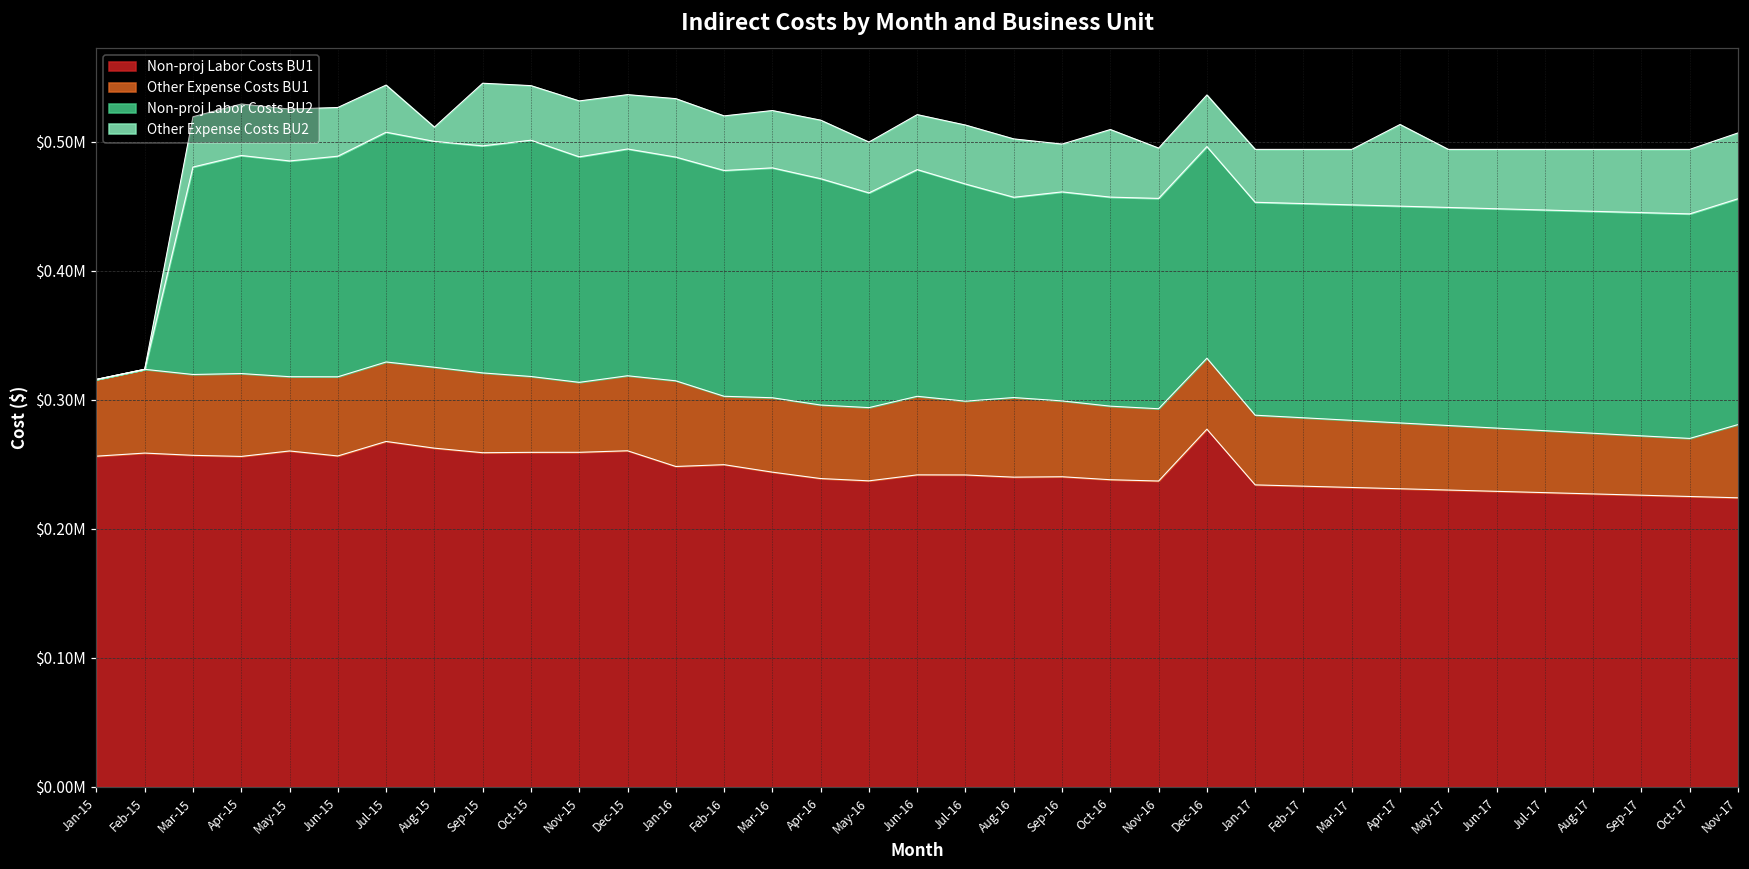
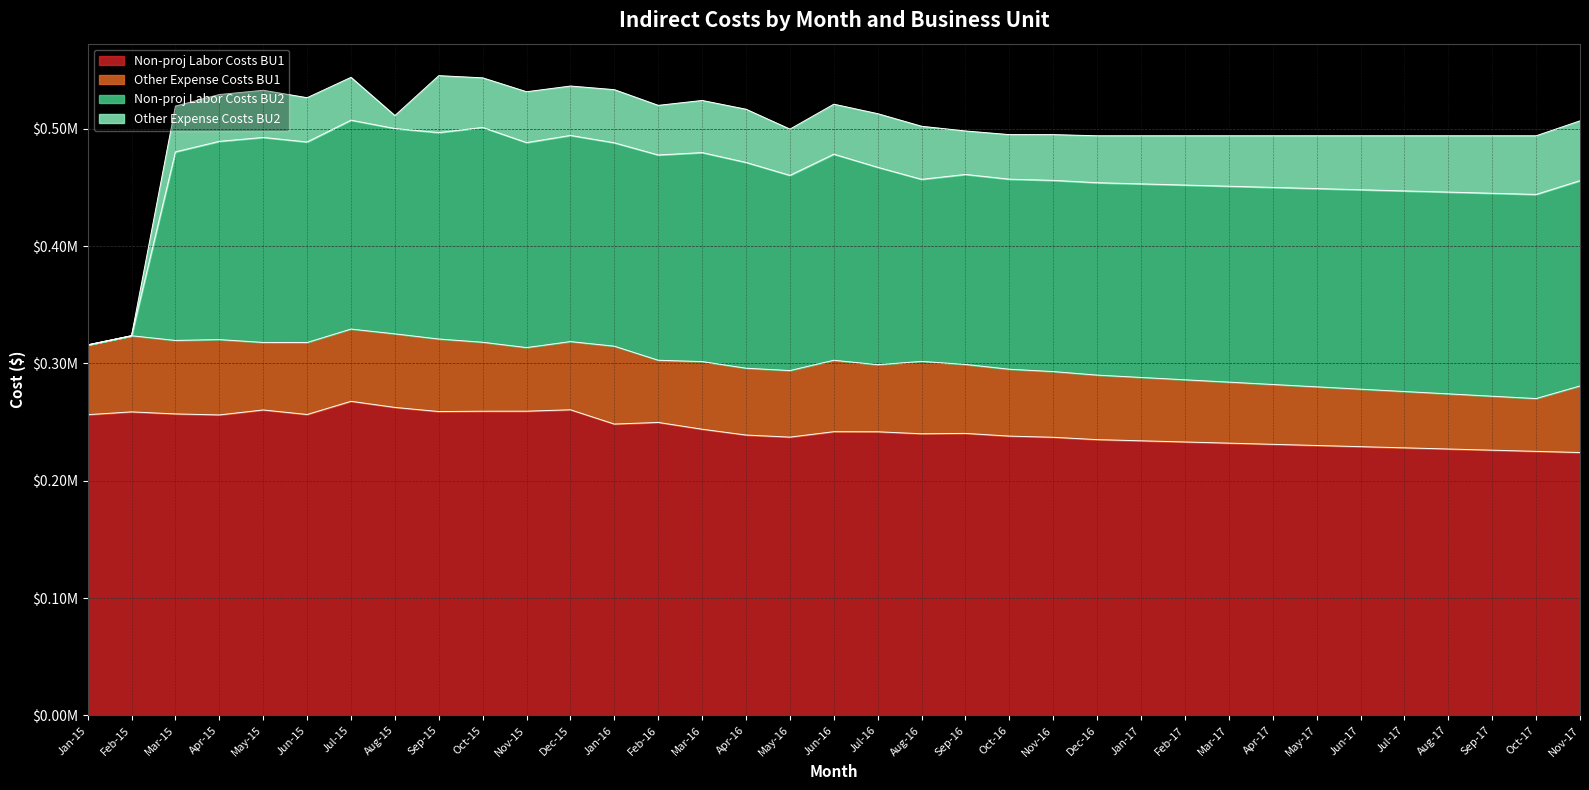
  {
    "Non-proj Labor Costs BU1": {
      "Jan-15": "$256000",
      "Feb-15": "$259000",
      "Mar-15": "$257000",
      "Apr-15": "$256000",
      "May-15": "$260000",
      "Jun-15": "$256000",
      "Jul-15": "$268000",
      "Aug-15": "$262000",
      "Sep-15": "$259000",
      "Oct-15": "$259000",
      "Nov-15": "$259000",
      "Dec-15": "$260000",
      "Jan-16": "$248000",
      "Feb-16": "$250000",
      "Mar-16": "$244000",
      "Apr-16": "$239000",
      "May-16": "$237000",
      "Jun-16": "$242000",
      "Jul-16": "$242000",
      "Aug-16": "$240000",
      "Sep-16": "$240000",
      "Oct-16": "$238000",
      "Nov-16": "$237000",
-     "Dec-16": "$277000",
+     "Dec-16": "$235000",
      "Jan-17": "$234000",
      "Feb-17": "$233000",
      "Mar-17": "$232000",
      "Apr-17": "$231000",
      "May-17": "$230000",
      "Jun-17": "$229000",
      "Jul-17": "$228000",
      "Aug-17": "$227000",
      "Sep-17": "$226000",
      "Oct-17": "$225000",
      "Nov-17": "$224000"
    },
    "Other Expense Costs BU1": {
      "Mar-15": "$63000",
      "Apr-15": "$64000",
      "May-15": "$58000",
      "Jun-15": "$61000",
      "Jul-15": "$62000",
      "Aug-15": "$63000",
      "Sep-15": "$62000",
      "Oct-15": "$59000",
      "Nov-15": "$54000",
      "Dec-15": "$58000",
      "Jan-16": "$66000",
      "Feb-16": "$53000",
      "Mar-16": "$58000",
      "Apr-16": "$57000",
      "May-16": "$57000",
      "Jun-16": "$61000",
      "Jul-16": "$57000",
      "Aug-16": "$62000",
      "Sep-16": "$59000",
      "Oct-16": "$57000",
      "Nov-16": "$56000",
      "Dec-16": "$55000",
      "Jan-17": "$54000",
      "Feb-17": "$53000",
      "Mar-17": "$52000",
      "Apr-17": "$51000",
      "May-17": "$50000",
      "Jun-17": "$49000",
      "Jul-17": "$48000",
      "Aug-17": "$47000",
      "Sep-17": "$46000",
      "Oct-17": "$45000",
      "Nov-17": "$57000"
    },
    "Non-proj Labor Costs BU2": {
      "Mar-15": "$161000",
      "Apr-15": "$169000",
-     "May-15": "$167000",
+     "May-15": "$175000",
      "Jun-15": "$171000",
      "Jul-15": "$178000",
      "Aug-15": "$175000",
      "Sep-15": "$176000",
      "Oct-15": "$183000",
      "Nov-15": "$175000",
      "Dec-15": "$176000",
      "Jan-16": "$173000",
      "Feb-16": "$175000",
      "Mar-16": "$178000",
      "Apr-16": "$175000",
      "May-16": "$166000",
      "Jun-16": "$176000",
      "Jul-16": "$168000",
      "Aug-16": "$155000",
      "Sep-16": "$162000",
      "Oct-16": "$162000",
      "Nov-16": "$163000",
      "Dec-16": "$164000",
      "Jan-17": "$165000",
      "Feb-17": "$166000",
      "Mar-17": "$167000",
      "Apr-17": "$168000",
      "May-17": "$169000",
      "Jun-17": "$170000",
      "Jul-17": "$171000",
      "Aug-17": "$172000",
      "Sep-17": "$173000",
      "Oct-17": "$174000",
      "Nov-17": "$175000"
    },
    "Other Expense Costs BU2": {
      "Jun-15": "$38000",
      "Jul-15": "$37000",
      "Aug-15": "$11000",
      "Sep-15": "$49000",
      "Oct-15": "$42000",
      "Nov-15": "$43000",
      "Dec-15": "$42000",
      "Jan-16": "$45000",
      "Feb-16": "$42000",
      "Mar-16": "$44000",
      "Apr-16": "$45000",
      "May-16": "$39000",
      "Jun-16": "$43000",
      "Jul-16": "$46000",
      "Aug-16": "$45000",
      "Sep-16": "$37000",
-     "Oct-16": "$52000",
+     "Oct-16": "$38000",
      "Nov-16": "$39000",
      "Dec-16": "$40000",
      "Jan-17": "$41000",
      "Feb-17": "$42000",
      "Mar-17": "$43000",
-     "Apr-17": "$63000",
+     "Apr-17": "$44000",
      "May-17": "$45000",
      "Jun-17": "$46000",
      "Jul-17": "$47000",
      "Aug-17": "$48000",
      "Sep-17": "$49000",
      "Oct-17": "$50000",
      "Nov-17": "$51000"
    }
  }
